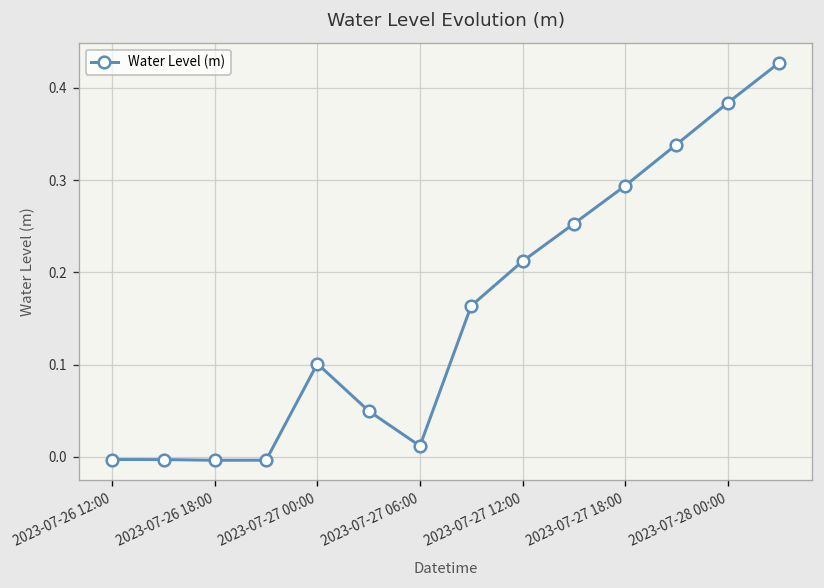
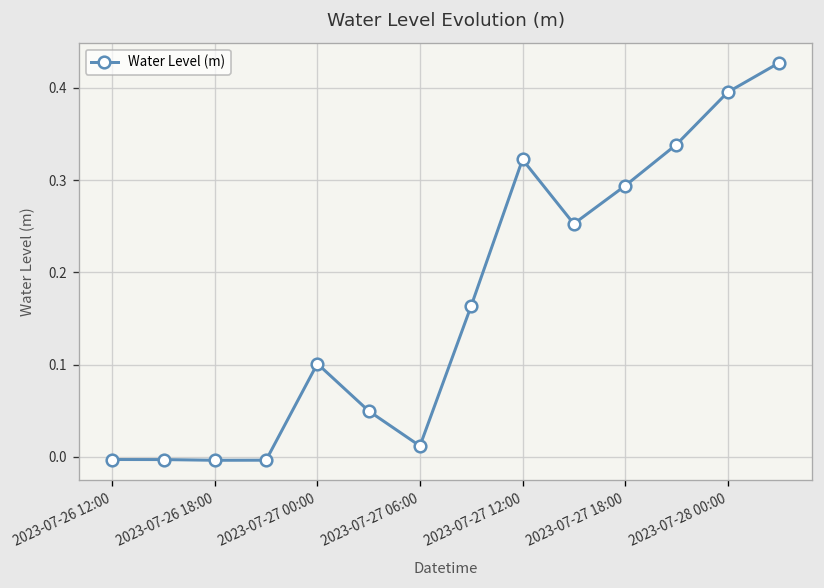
  {
    "2023-07-26 12:00": 0.00,
    "2023-07-26 18:00": 0.00,
    "2023-07-27 00:00": 0.10,
    "2023-07-27 06:00": 0.01,
-   "2023-07-27 12:00": 0.21,
+   "2023-07-27 12:00": 0.32,
    "2023-07-27 18:00": 0.29,
-   "2023-07-28 00:00": 0.38
+   "2023-07-28 00:00": 0.40
  }
